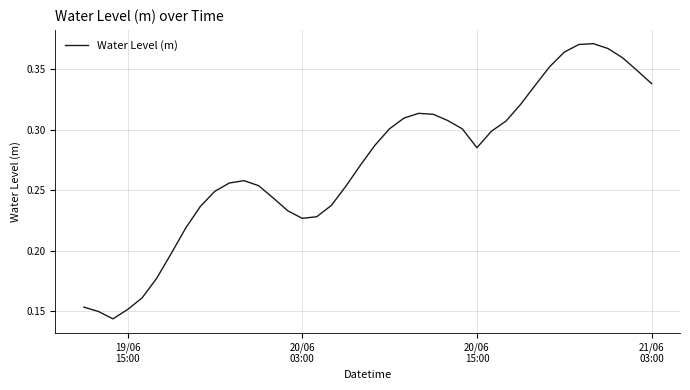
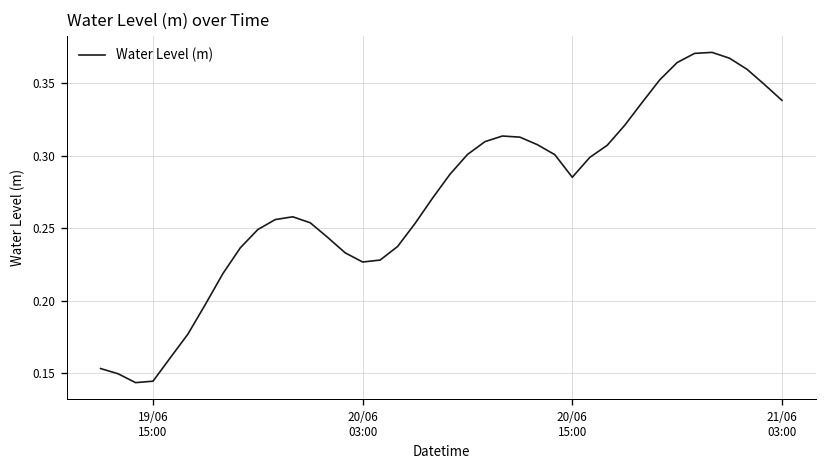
  {
-   "19/06 15:00": 0.151,
+   "19/06 15:00": 0.145,
    "20/06 03:00": 0.227,
    "20/06 15:00": 0.285,
    "21/06 03:00": 0.338
  }
